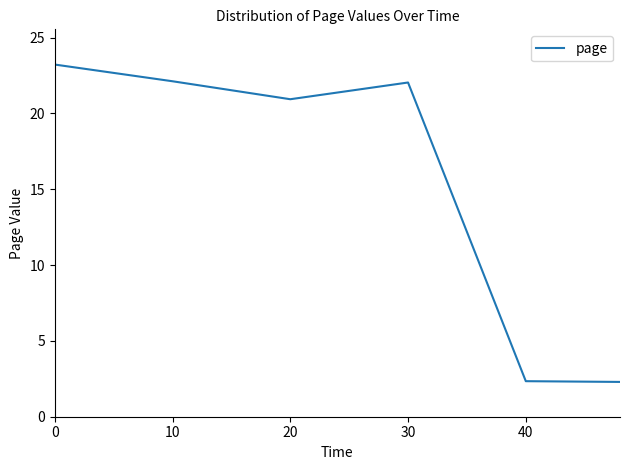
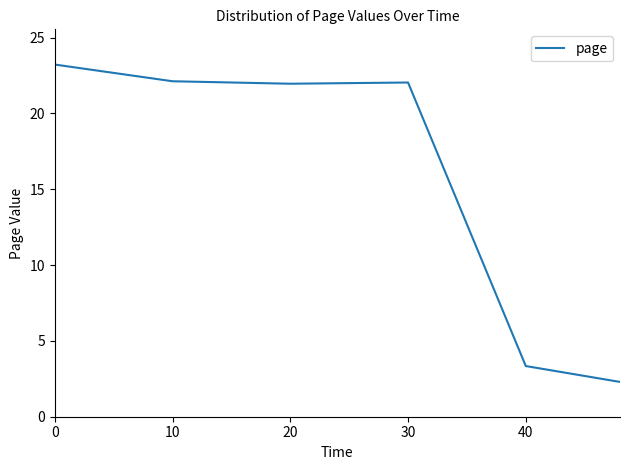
  {
    "0": 23.2,
    "10": 22.1,
-   "20": 20.9,
+   "20": 22.0,
    "30": 22.0,
-   "40": 2.3
+   "40": 3.3
  }
